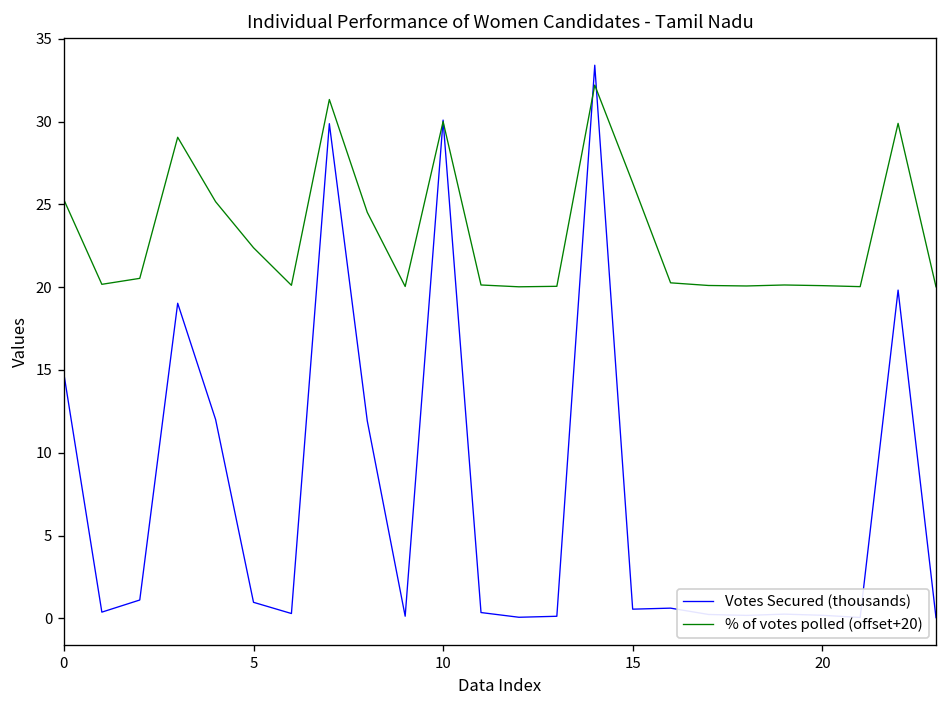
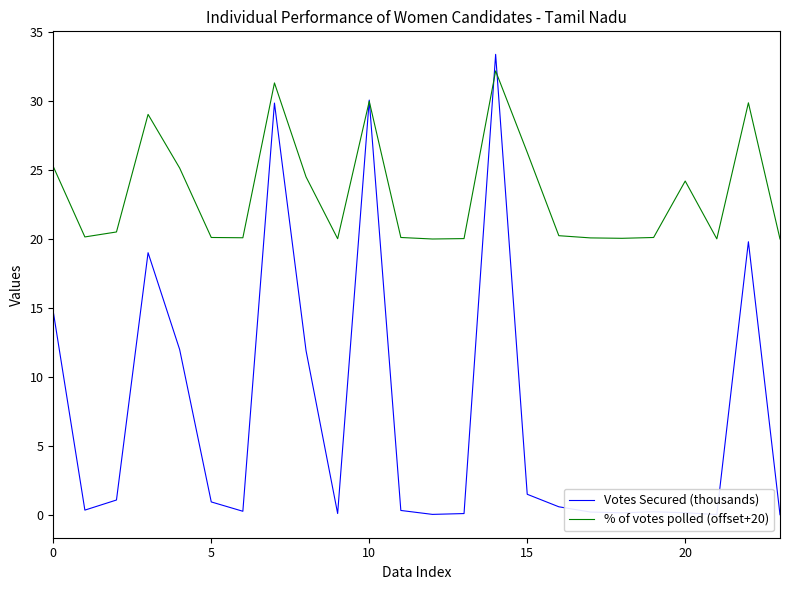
  {
    "Votes Secured (thousands)": {
      "0": 14.7,
      "5": 1.0,
-     "15": 0.6
+     "15": 1.5
    },
    "% of votes polled (offset+20)": {
      "0": 25.3,
-     "5": 22.4,
+     "5": 20.1,
      "15": 26.3,
-     "20": 20.1
+     "20": 24.2
    }
  }
